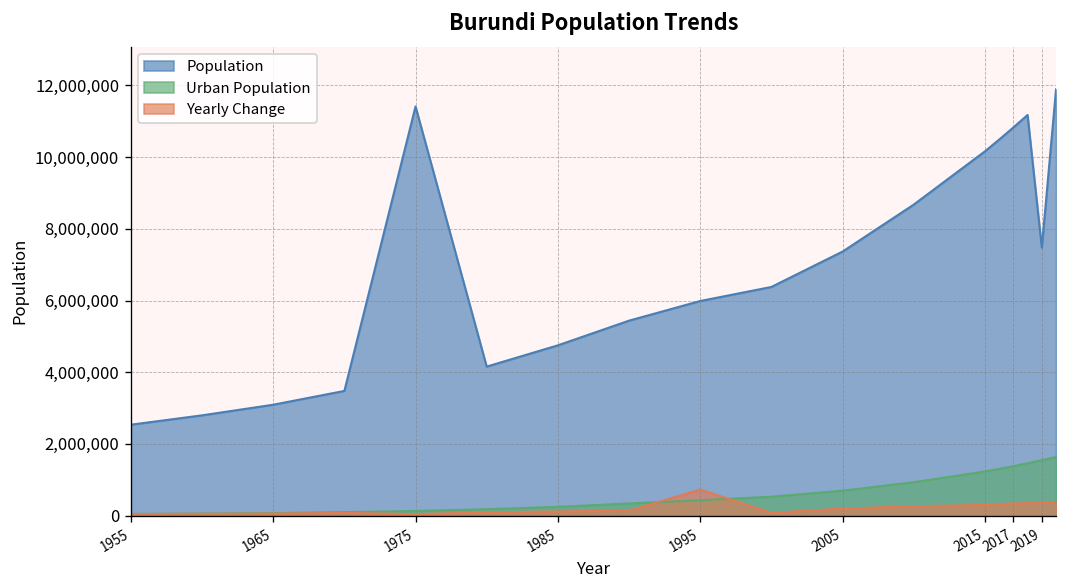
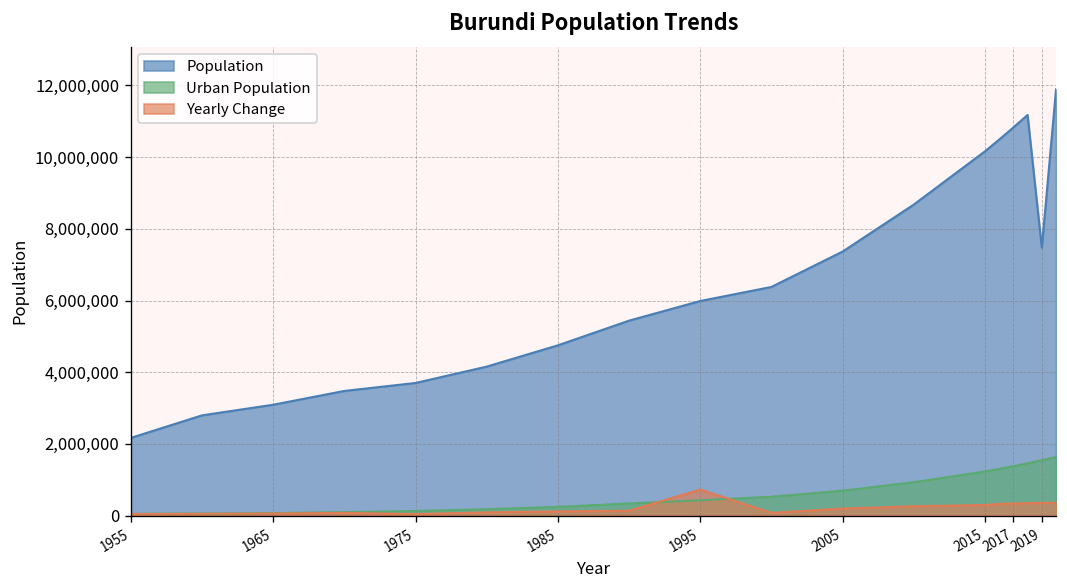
  {
    "Population": {
-     "1955": "2,500,000",
+     "1955": "2,200,000",
      "1965": "3,100,000",
-     "1975": "11,400,000",
+     "1975": "3,700,000",
      "1985": "4,800,000",
      "1995": "6,000,000",
      "2005": "7,400,000",
      "2015": "10,200,000",
      "2017": "10,800,000",
      "2019": "7,500,000"
    },
    "Urban Population": {
      "1975": "100,000",
      "1985": "200,000",
      "1995": "400,000",
      "2005": "700,000",
      "2015": "1,200,000",
      "2017": "1,400,000",
      "2019": "1,500,000"
    },
    "Yearly Change": {
      "1975": "0",
      "1985": "100,000",
      "1995": "700,000",
      "2005": "200,000",
      "2015": "300,000",
      "2017": "300,000",
      "2019": "400,000"
    }
  }
